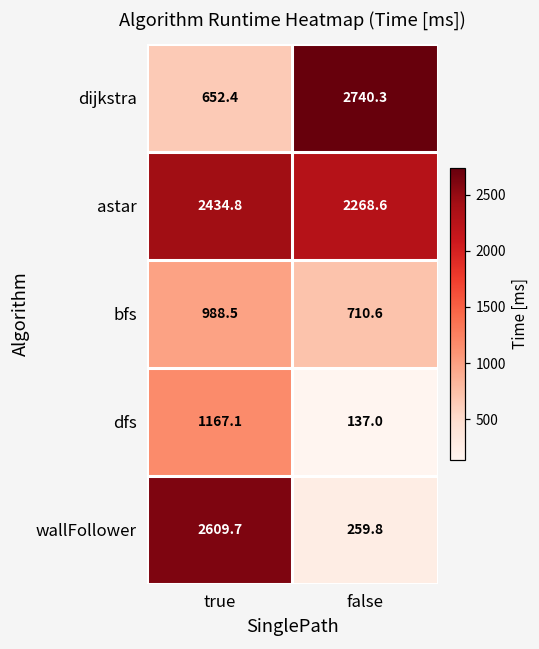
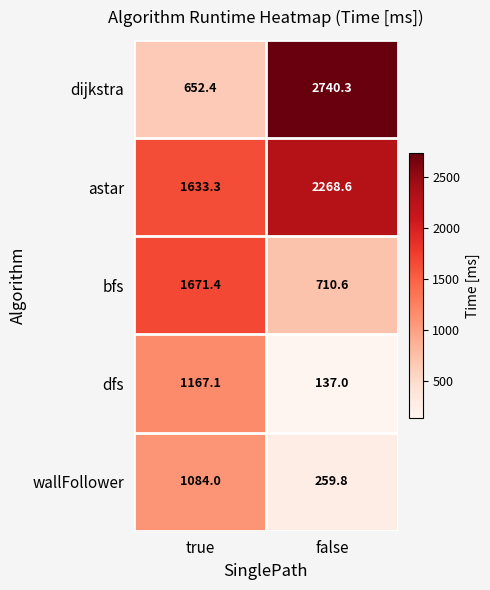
  {
    "dijkstra": {
      "true": 652.4,
      "false": 2740.3
    },
    "astar": {
-     "true": 2434.8,
+     "true": 1633.3,
      "false": 2268.6
    },
    "bfs": {
-     "true": 988.5,
+     "true": 1671.4,
      "false": 710.6
    },
    "dfs": {
      "true": 1167.1,
      "false": 137.0
    },
    "wallFollower": {
-     "true": 2609.7,
+     "true": 1084.0,
      "false": 259.8
    }
  }
